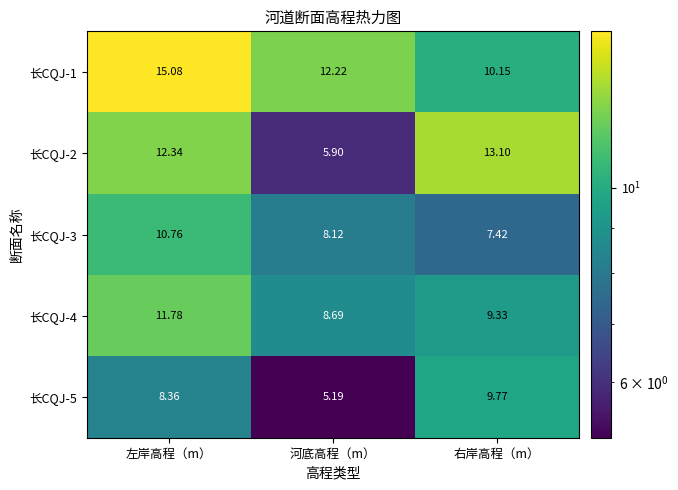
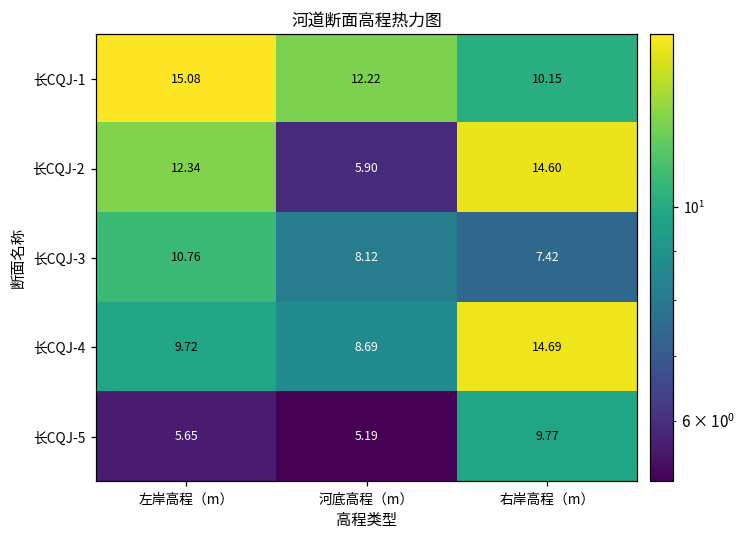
  {
    "长CQJ-1": {
      "左岸高程（m）": 15.08,
      "河底高程（m）": 12.22,
      "右岸高程（m）": 10.15
    },
    "长CQJ-2": {
      "左岸高程（m）": 12.34,
      "河底高程（m）": 5.90,
-     "右岸高程（m）": 13.10
+     "右岸高程（m）": 14.60
    },
    "长CQJ-3": {
      "左岸高程（m）": 10.76,
      "河底高程（m）": 8.12,
      "右岸高程（m）": 7.42
    },
    "长CQJ-4": {
-     "左岸高程（m）": 11.78,
+     "左岸高程（m）": 9.72,
      "河底高程（m）": 8.69,
-     "右岸高程（m）": 9.33
+     "右岸高程（m）": 14.69
    },
    "长CQJ-5": {
-     "左岸高程（m）": 8.36,
+     "左岸高程（m）": 5.65,
      "河底高程（m）": 5.19,
      "右岸高程（m）": 9.77
    }
  }
